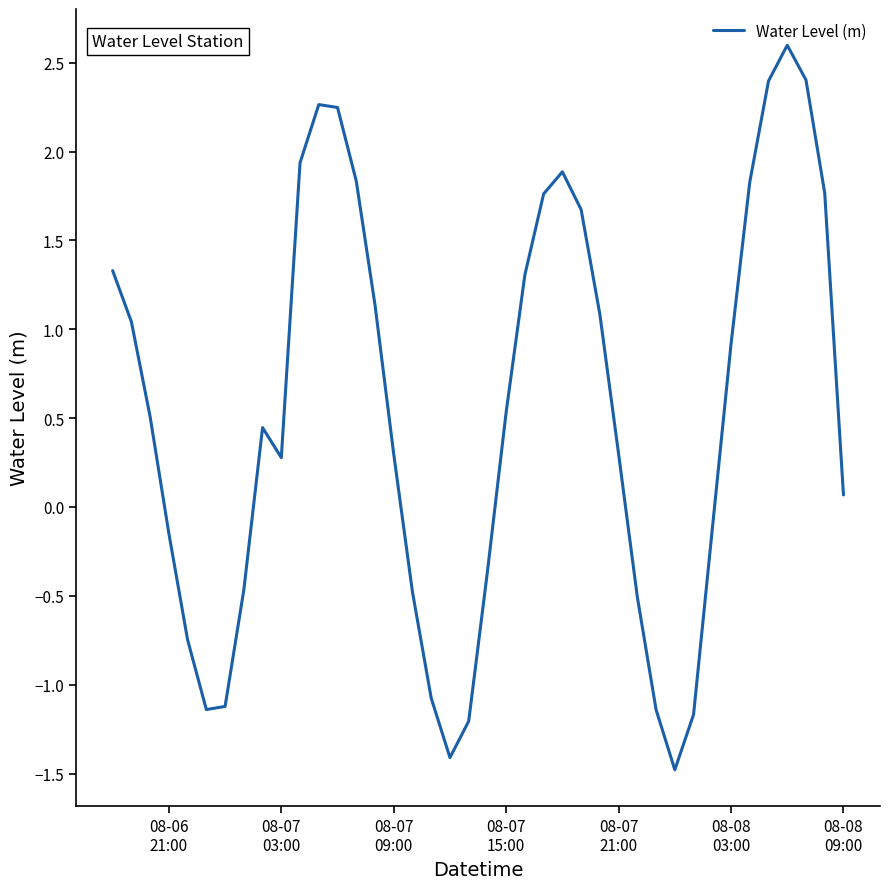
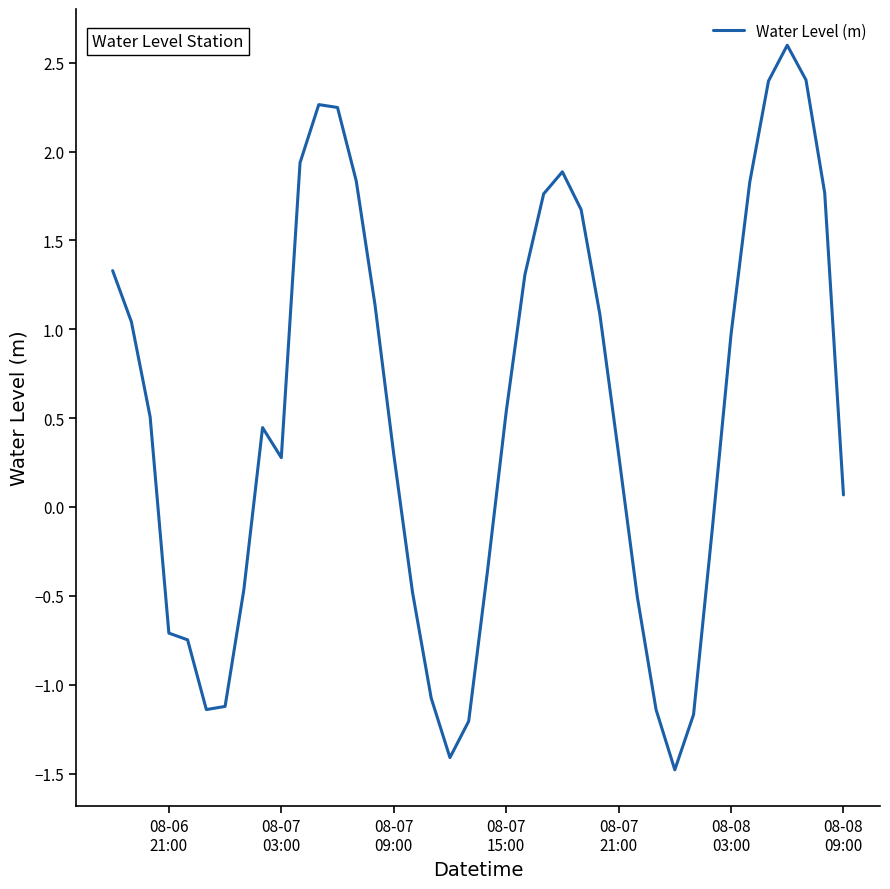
  {
-   "08-06 21:00": -0.15,
+   "08-06 21:00": -0.71,
    "08-07 03:00": 0.28,
    "08-07 09:00": 0.30,
    "08-07 15:00": 0.53,
    "08-07 21:00": 0.30,
-   "08-08 03:00": 0.92,
+   "08-08 03:00": 0.97,
    "08-08 09:00": 0.07
  }
